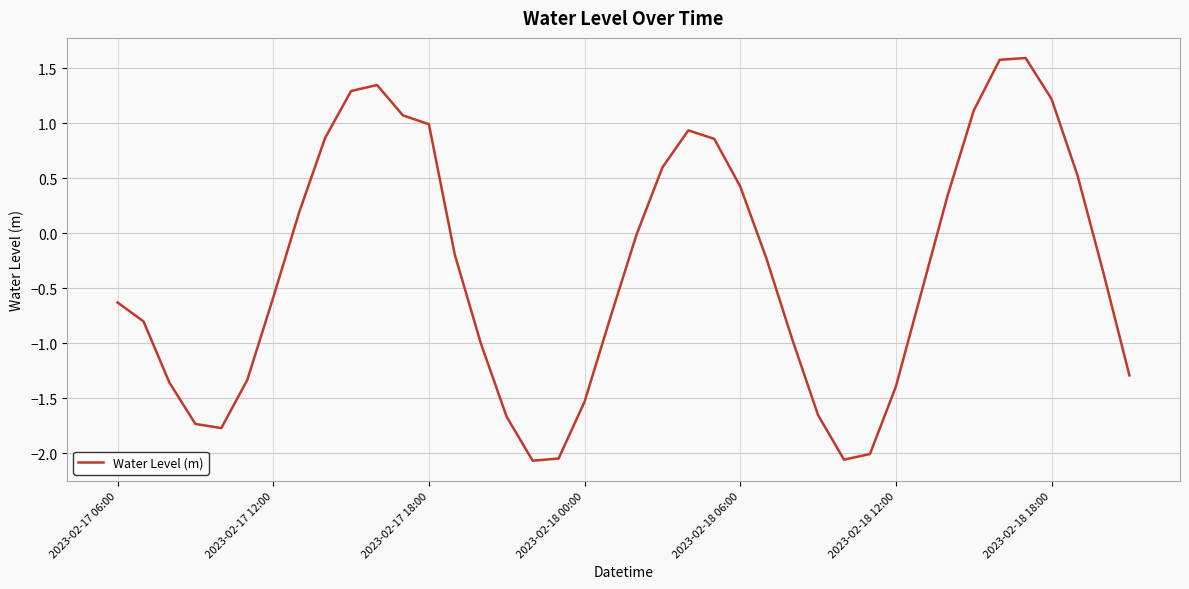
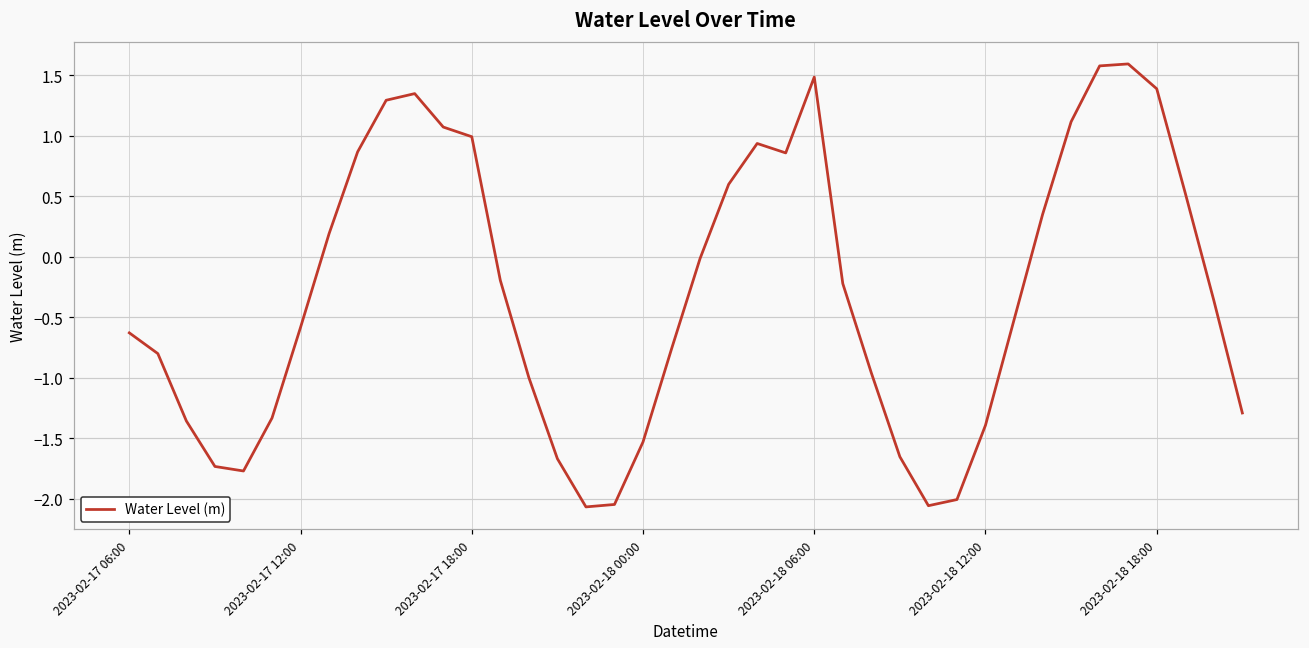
  {
    "2023-02-17 06:00": -0.63,
    "2023-02-17 12:00": -0.58,
    "2023-02-17 18:00": 0.99,
    "2023-02-18 00:00": -1.53,
-   "2023-02-18 06:00": 0.42,
+   "2023-02-18 06:00": 1.48,
    "2023-02-18 12:00": -1.39,
-   "2023-02-18 18:00": 1.22
+   "2023-02-18 18:00": 1.39
  }
